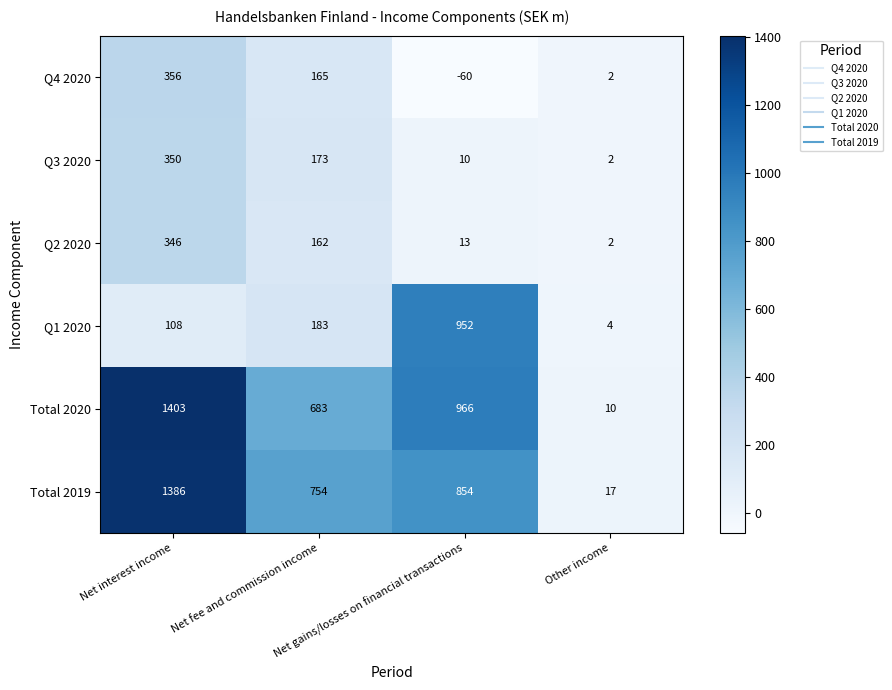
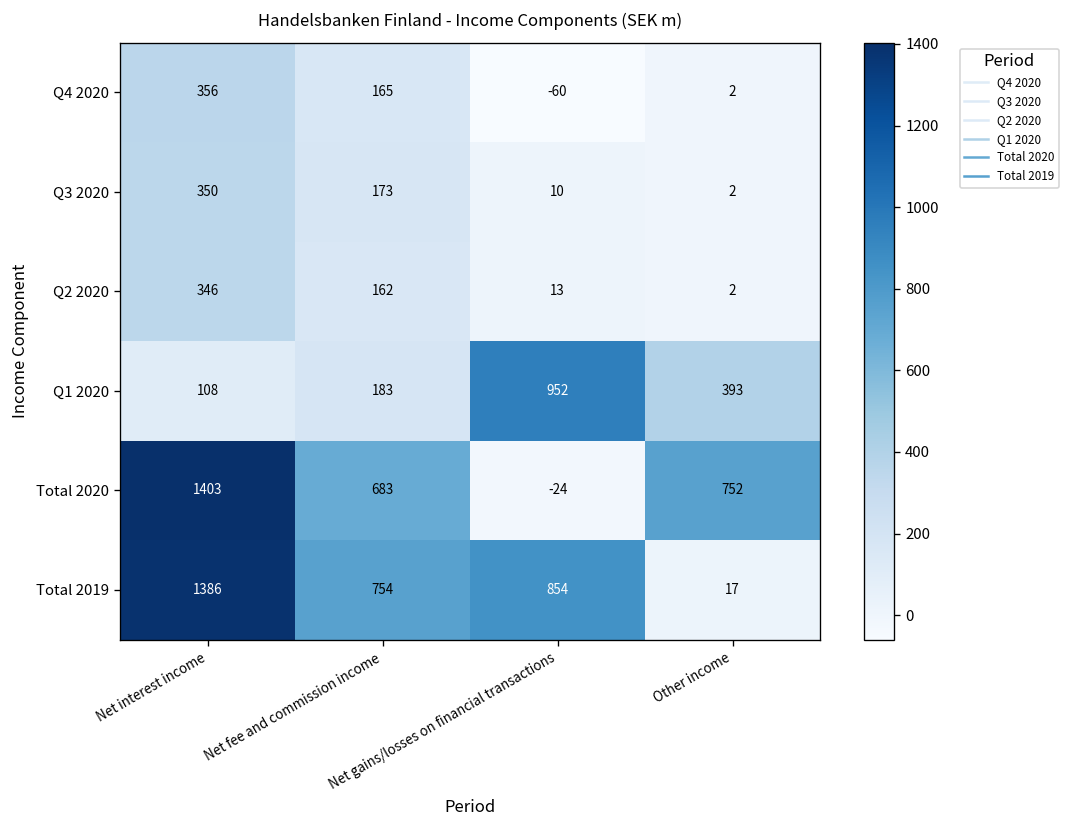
  {
    "Q4 2020": {
      "Net interest income": 356,
      "Net fee and commission income": 165,
      "Net gains/losses on financial transactions": -60,
      "Other income": 2
    },
    "Q3 2020": {
      "Net interest income": 350,
      "Net fee and commission income": 173,
      "Net gains/losses on financial transactions": 10,
      "Other income": 2
    },
    "Q2 2020": {
      "Net interest income": 346,
      "Net fee and commission income": 162,
      "Net gains/losses on financial transactions": 13,
      "Other income": 2
    },
    "Q1 2020": {
      "Net interest income": 108,
      "Net fee and commission income": 183,
      "Net gains/losses on financial transactions": 952,
-     "Other income": 4
+     "Other income": 393
    },
    "Total 2020": {
      "Net interest income": 1403,
      "Net fee and commission income": 683,
-     "Net gains/losses on financial transactions": 966,
-     "Other income": 10
+     "Net gains/losses on financial transactions": -24,
+     "Other income": 752
    },
    "Total 2019": {
      "Net interest income": 1386,
      "Net fee and commission income": 754,
      "Net gains/losses on financial transactions": 854,
      "Other income": 17
    }
  }
